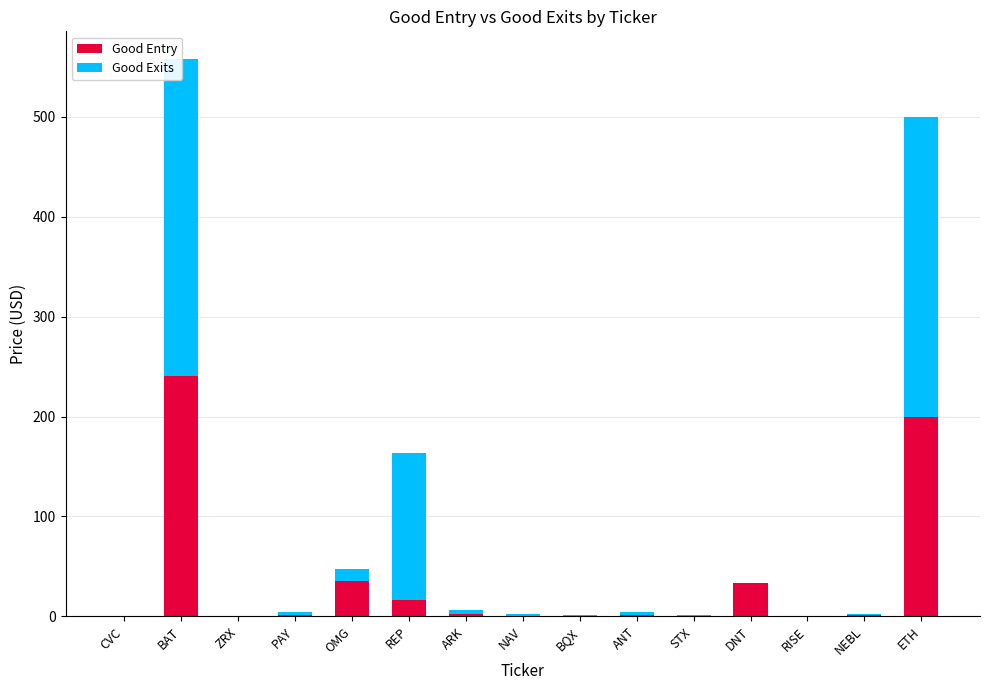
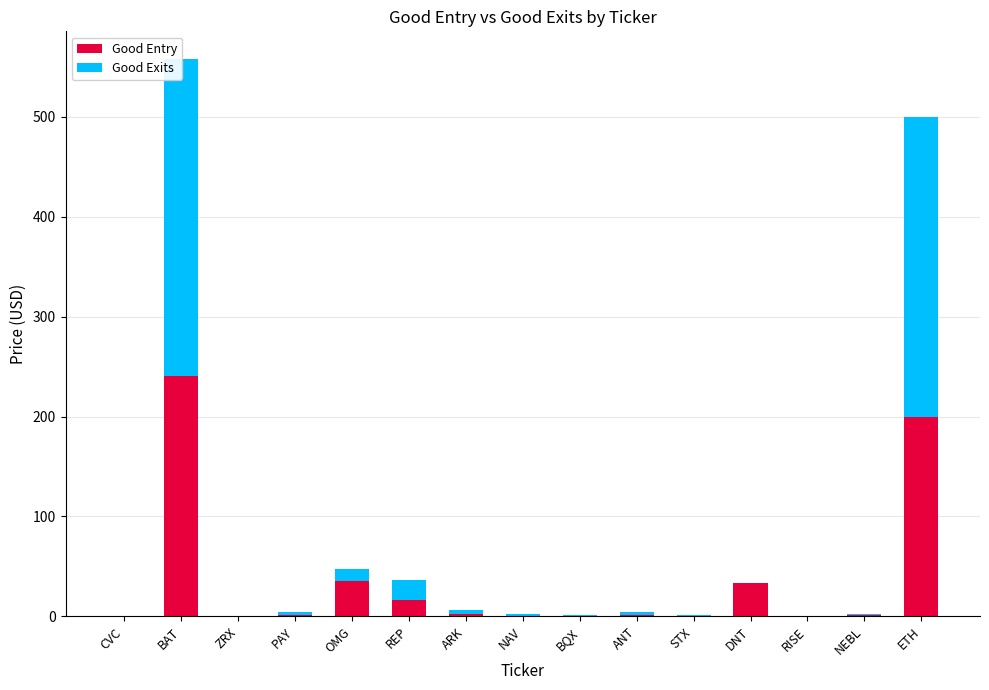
  {
    "Good Entry": {
      "BAT": 240,
      "OMG": 40,
      "REP": 20,
      "ARK": 0,
      "DNT": 30,
      "ETH": 200
    },
    "Good Exits": {
      "OMG": 10,
-     "REP": 150,
+     "REP": 20,
      "ARK": 0,
      "ANT": 0,
      "ETH": 300
    }
  }
